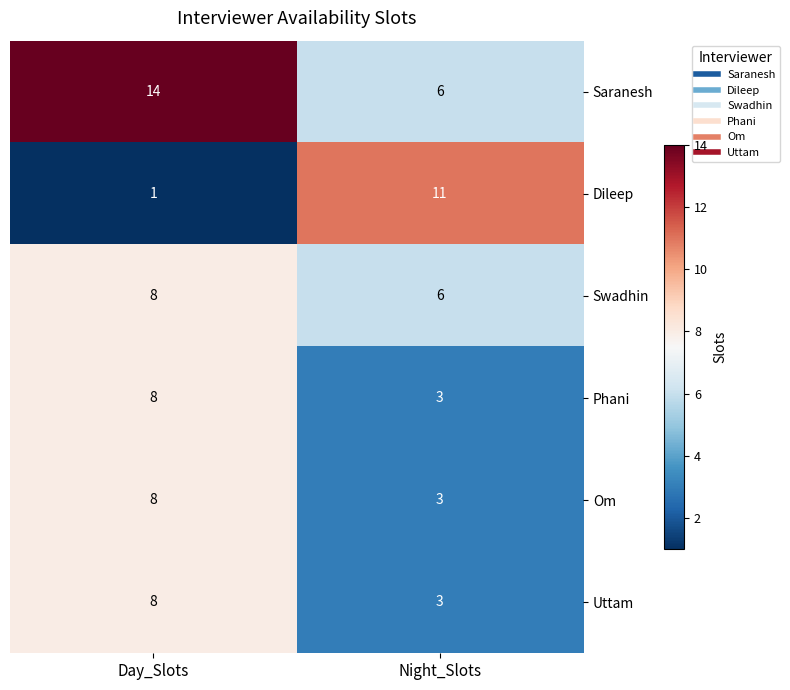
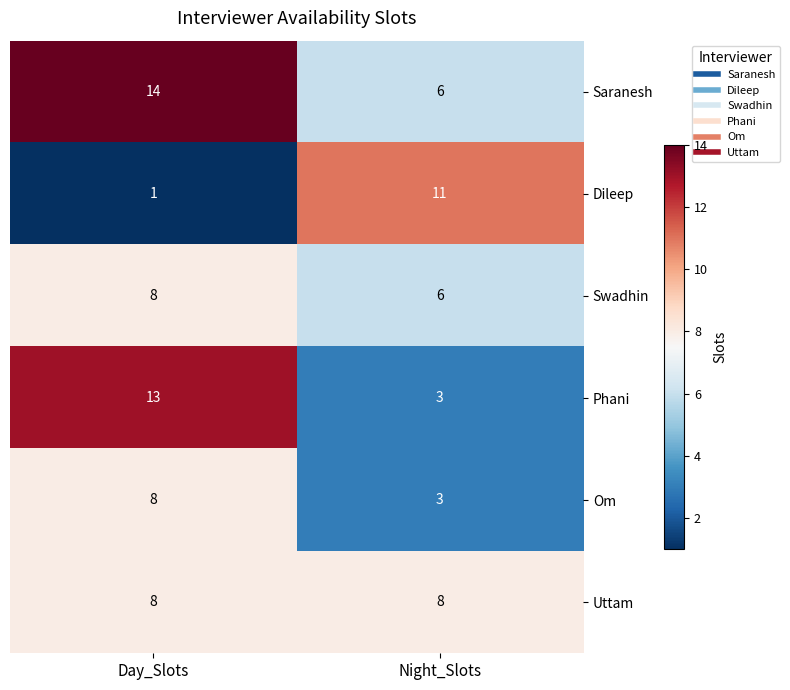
  {
    "Saranesh": {
      "Day_Slots": 14,
      "Night_Slots": 6
    },
    "Dileep": {
      "Day_Slots": 1,
      "Night_Slots": 11
    },
    "Swadhin": {
      "Day_Slots": 8,
      "Night_Slots": 6
    },
    "Phani": {
-     "Day_Slots": 8,
+     "Day_Slots": 13,
      "Night_Slots": 3
    },
    "Om": {
      "Day_Slots": 8,
      "Night_Slots": 3
    },
    "Uttam": {
      "Day_Slots": 8,
-     "Night_Slots": 3
+     "Night_Slots": 8
    }
  }
